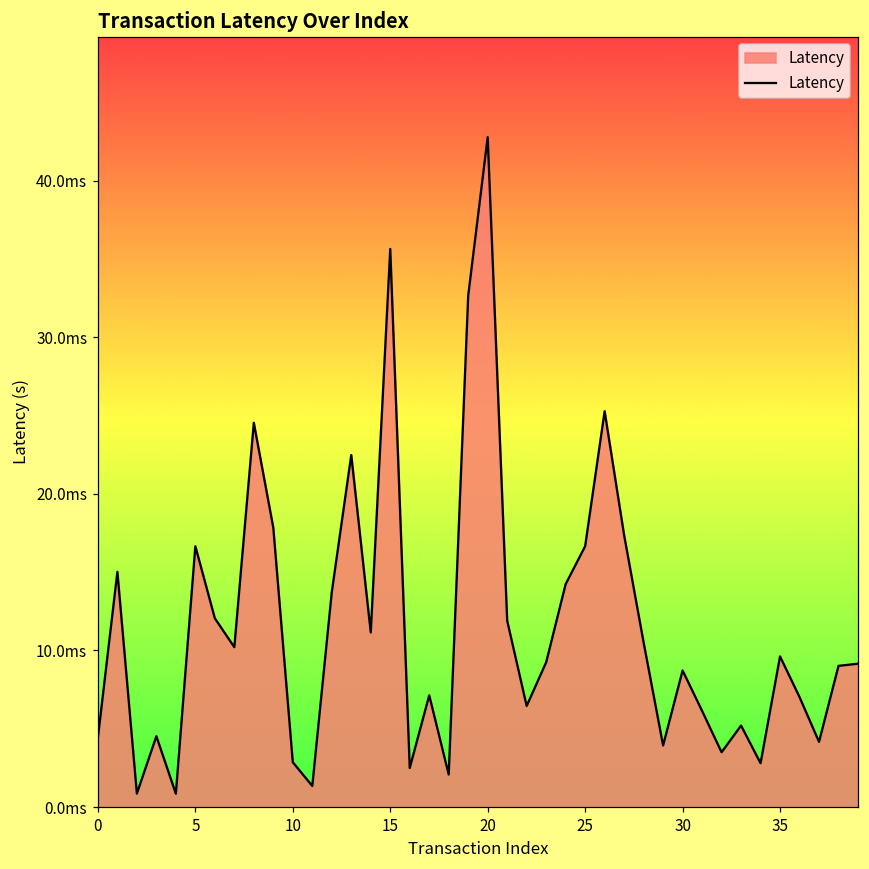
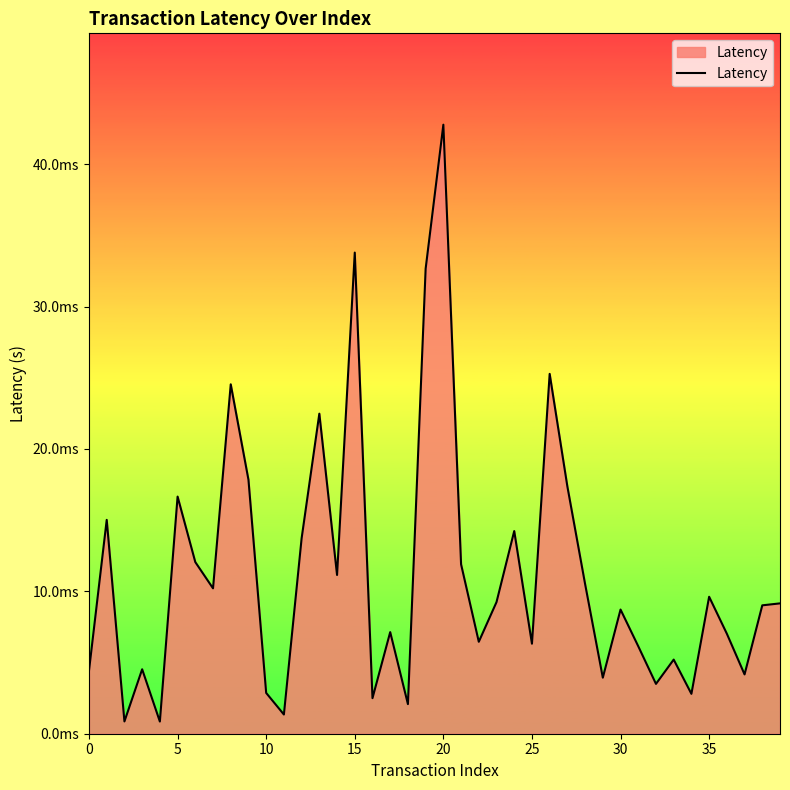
  {
    "0": "4.4ms",
    "5": "16.7ms",
    "10": "2.9ms",
-   "15": "35.6ms",
+   "15": "33.8ms",
    "20": "42.8ms",
-   "25": "16.7ms",
+   "25": "6.3ms",
    "30": "8.7ms",
    "35": "9.6ms"
  }
